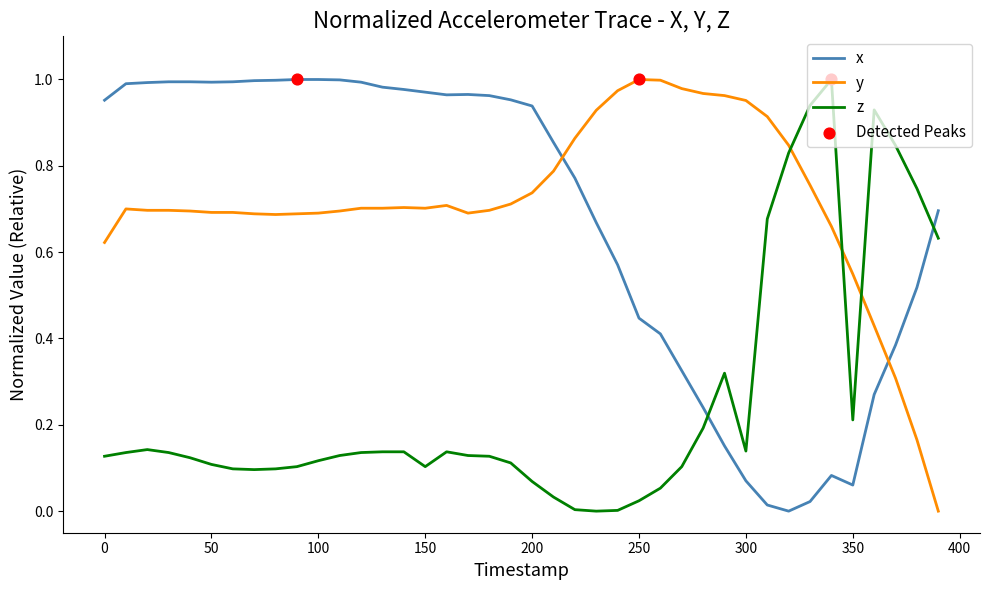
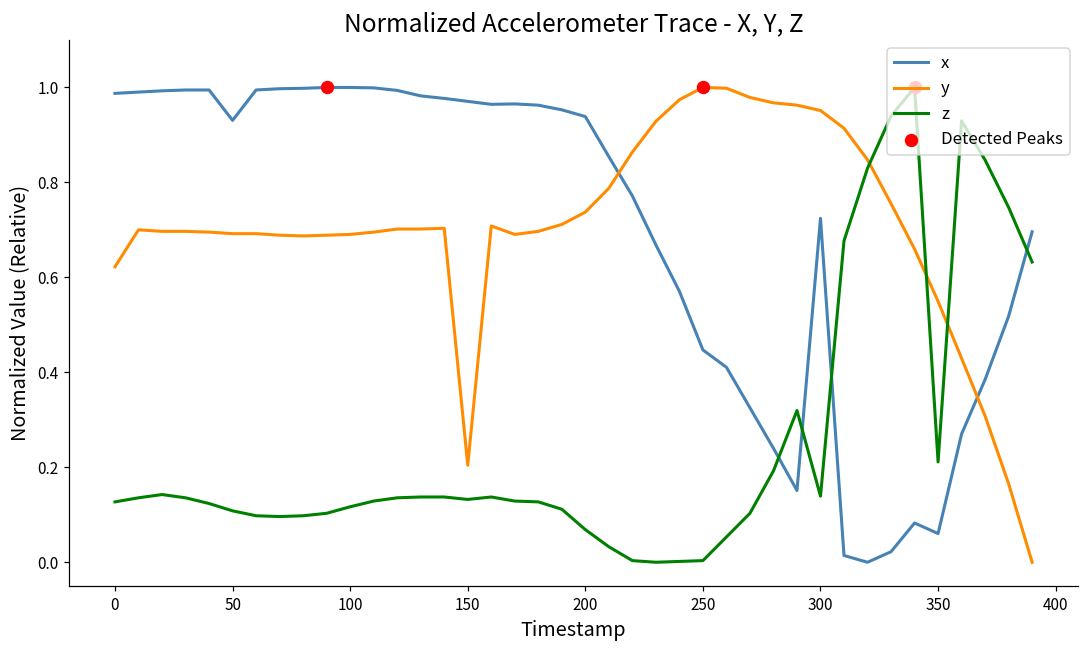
  {
    "x": {
-     "0": 0.95,
-     "50": 0.99,
+     "0": 0.99,
+     "50": 0.93,
      "100": 1.00,
      "150": 0.97,
      "200": 0.94,
      "250": 0.45,
-     "300": 0.07,
+     "300": 0.72,
      "350": 0.06
    },
    "y": {
      "0": 0.62,
      "50": 0.69,
      "100": 0.69,
-     "150": 0.70,
+     "150": 0.20,
      "200": 0.74,
      "300": 0.95,
      "350": 0.55
    },
    "z": {
      "0": 0.13,
      "50": 0.11,
      "100": 0.12,
-     "150": 0.10,
+     "150": 0.13,
      "200": 0.07,
-     "250": 0.02,
+     "250": 0.00,
      "300": 0.14,
      "350": 0.21
    }
  }
